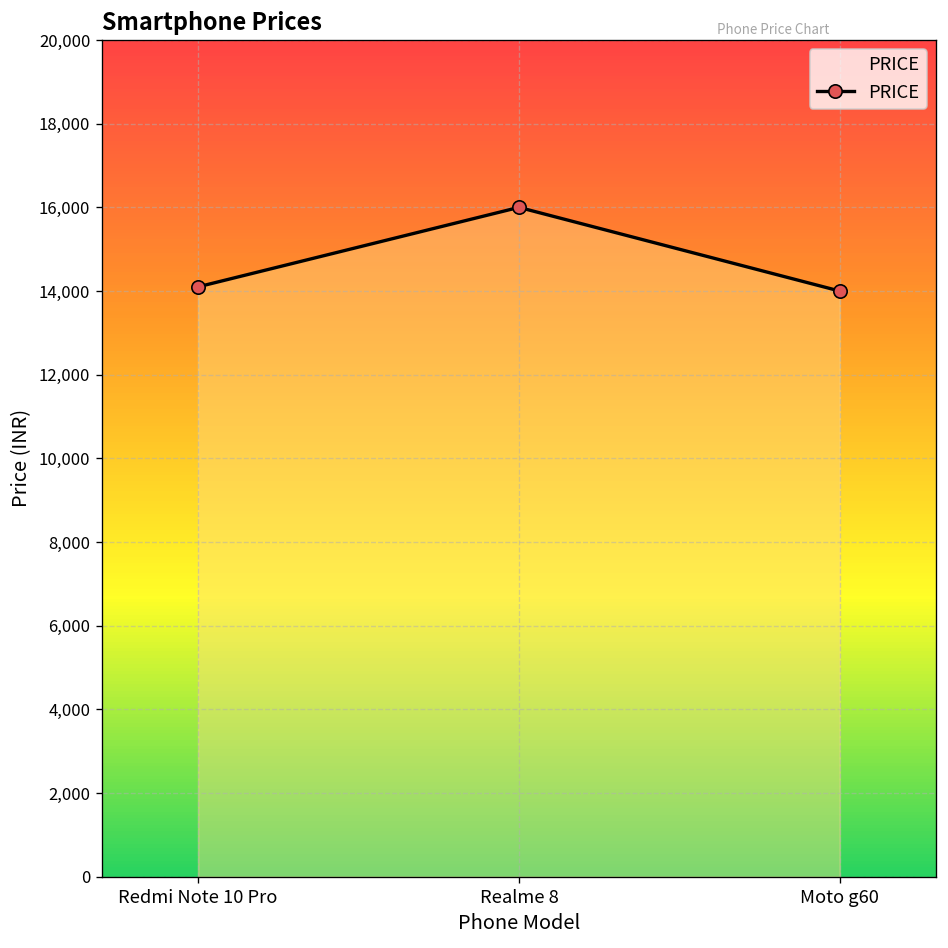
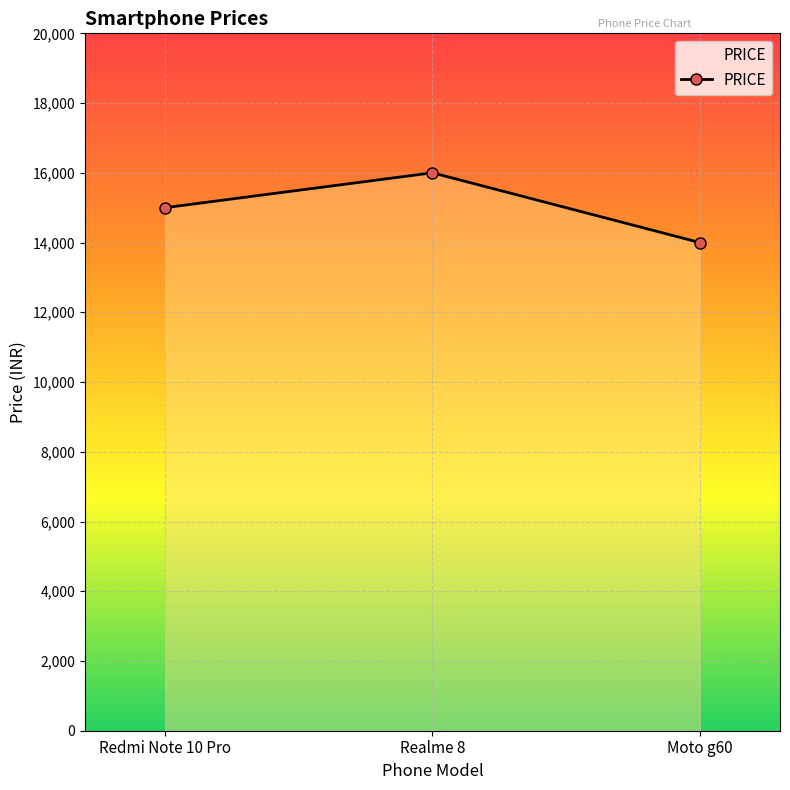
  {
-   "Redmi Note 10 Pro": "14,100",
+   "Redmi Note 10 Pro": "15,000",
    "Realme 8": "16,000",
    "Moto g60": "14,000"
  }
